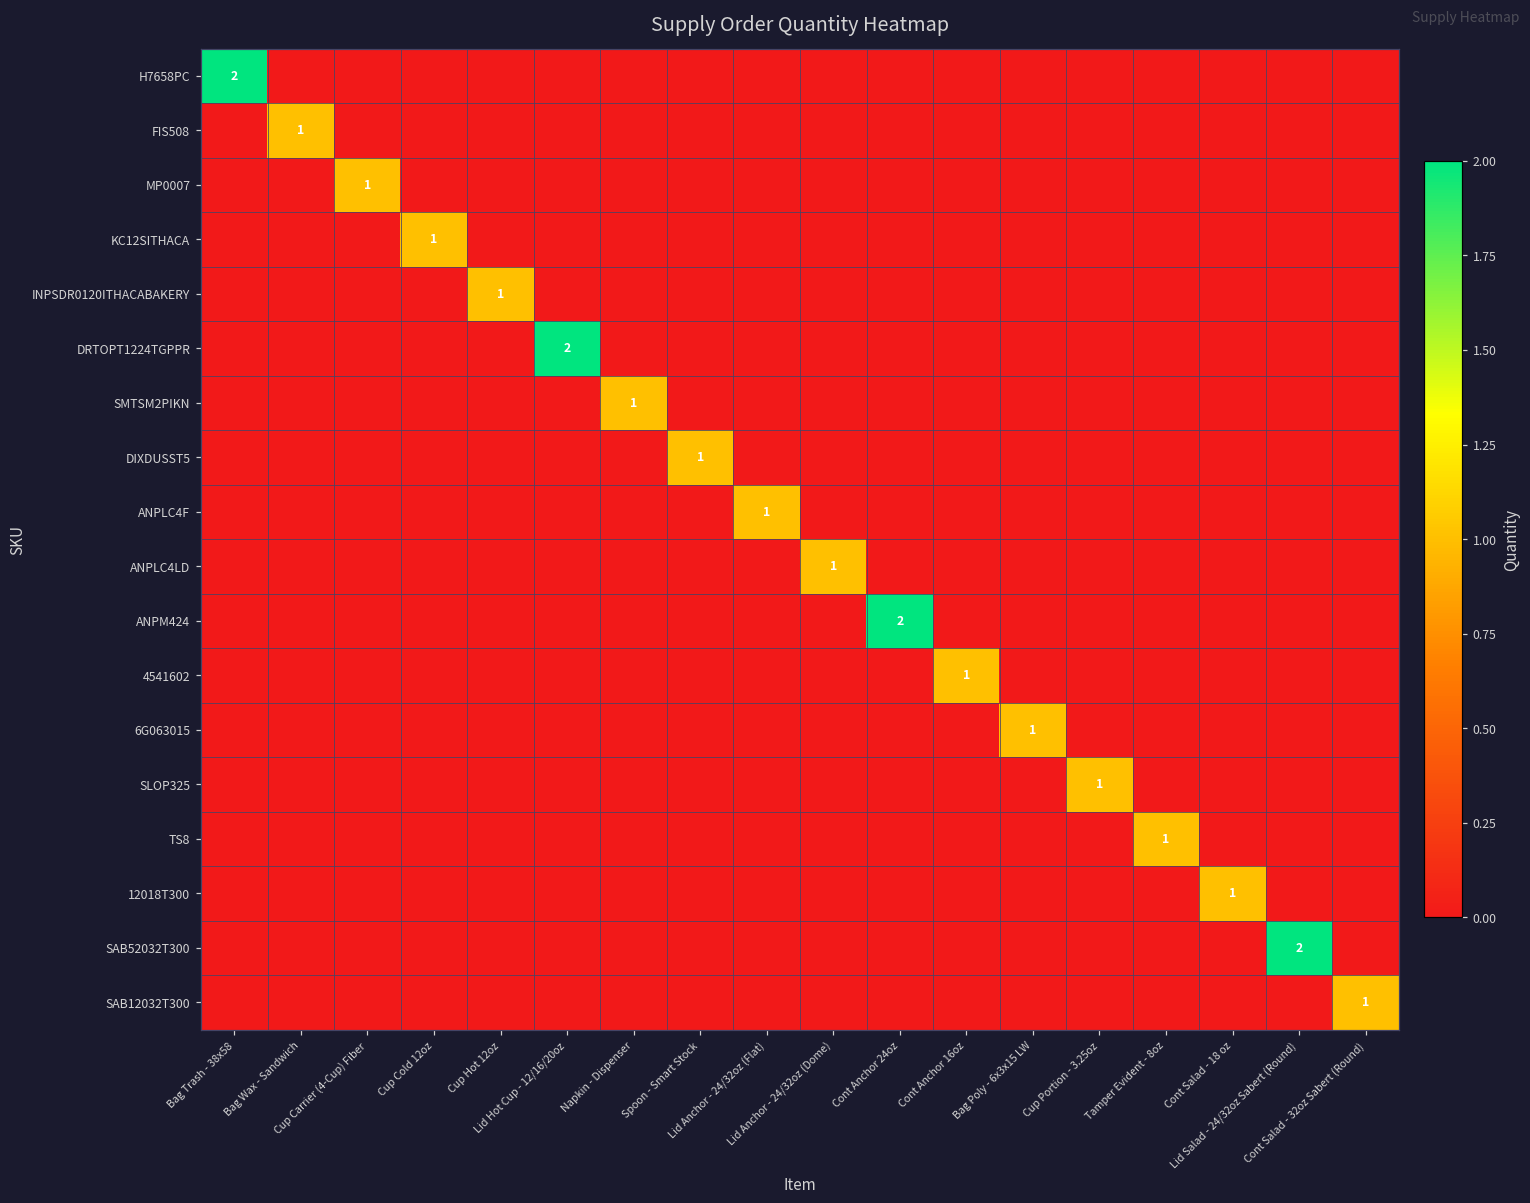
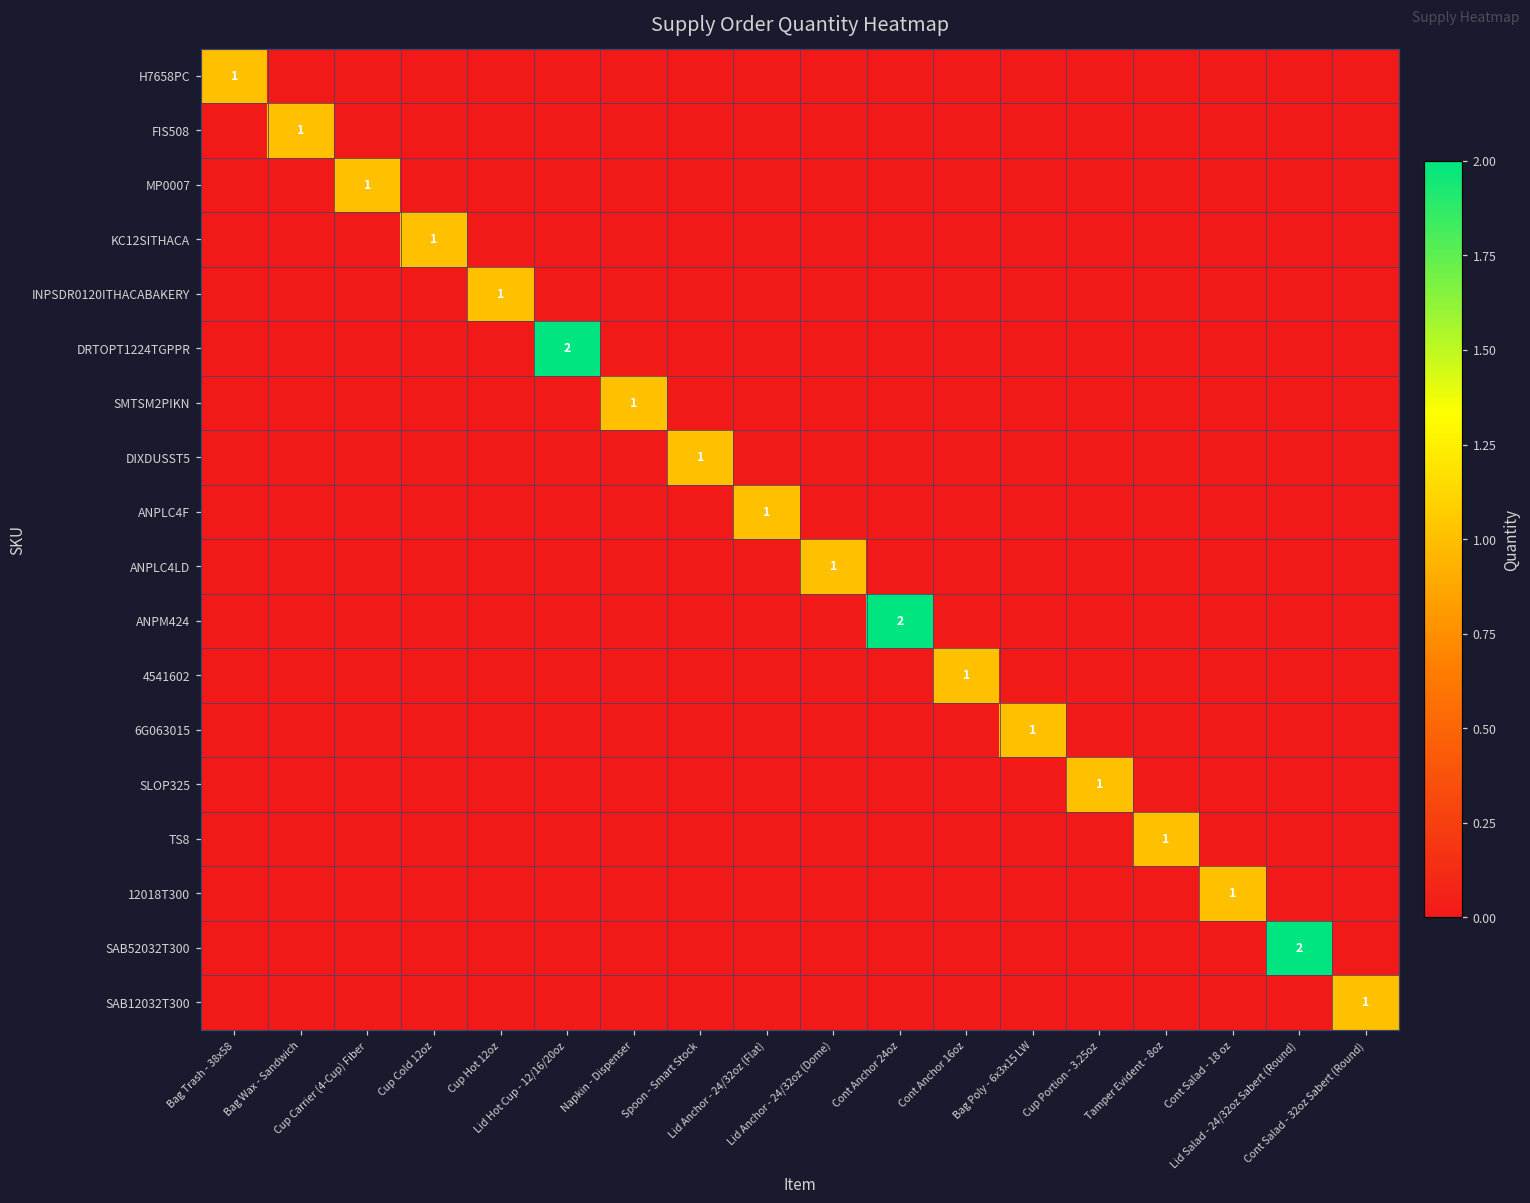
  {
    "H7658PC": {
-     "Bag Trash - 38x58": 2
+     "Bag Trash - 38x58": 1
    },
    "FIS508": {
      "Bag Wax - Sandwich": 1
    },
    "MP0007": {
      "Cup Carrier (4-Cup) Fiber": 1
    },
    "KC12SITHACA": {
      "Cup Cold 12oz": 1
    },
    "INPSDR0120ITHACABAKERY": {
      "Cup Hot 12oz": 1
    },
    "DRTOPT1224TGPPR": {
      "Lid Hot Cup - 12/16/20oz": 2
    },
    "SMTSM2PIKN": {
      "Napkin - Dispenser": 1
    },
    "DIXDUSST5": {
      "Spoon - Smart Stock": 1
    },
    "ANPLC4F": {
      "Lid Anchor - 24/32oz (Flat)": 1
    },
    "ANPLC4LD": {
      "Lid Anchor - 24/32oz (Dome)": 1
    },
    "ANPM424": {
      "Cont Anchor 24oz": 2
    },
    "4541602": {
      "Cont Anchor 16oz": 1
    },
    "6G063015": {
      "Bag Poly - 6x3x15 LW": 1
    },
    "SLOP325": {
      "Cup Portion - 3.25oz": 1
    },
    "TS8": {
      "Tamper Evident - 8oz": 1
    },
    "12018T300": {
      "Cont Salad - 18 oz": 1
    },
    "SAB52032T300": {
      "Lid Salad - 24/32oz Sabert (Round)": 2
    },
    "SAB12032T300": {
      "Cont Salad - 32oz Sabert (Round)": 1
    }
  }
